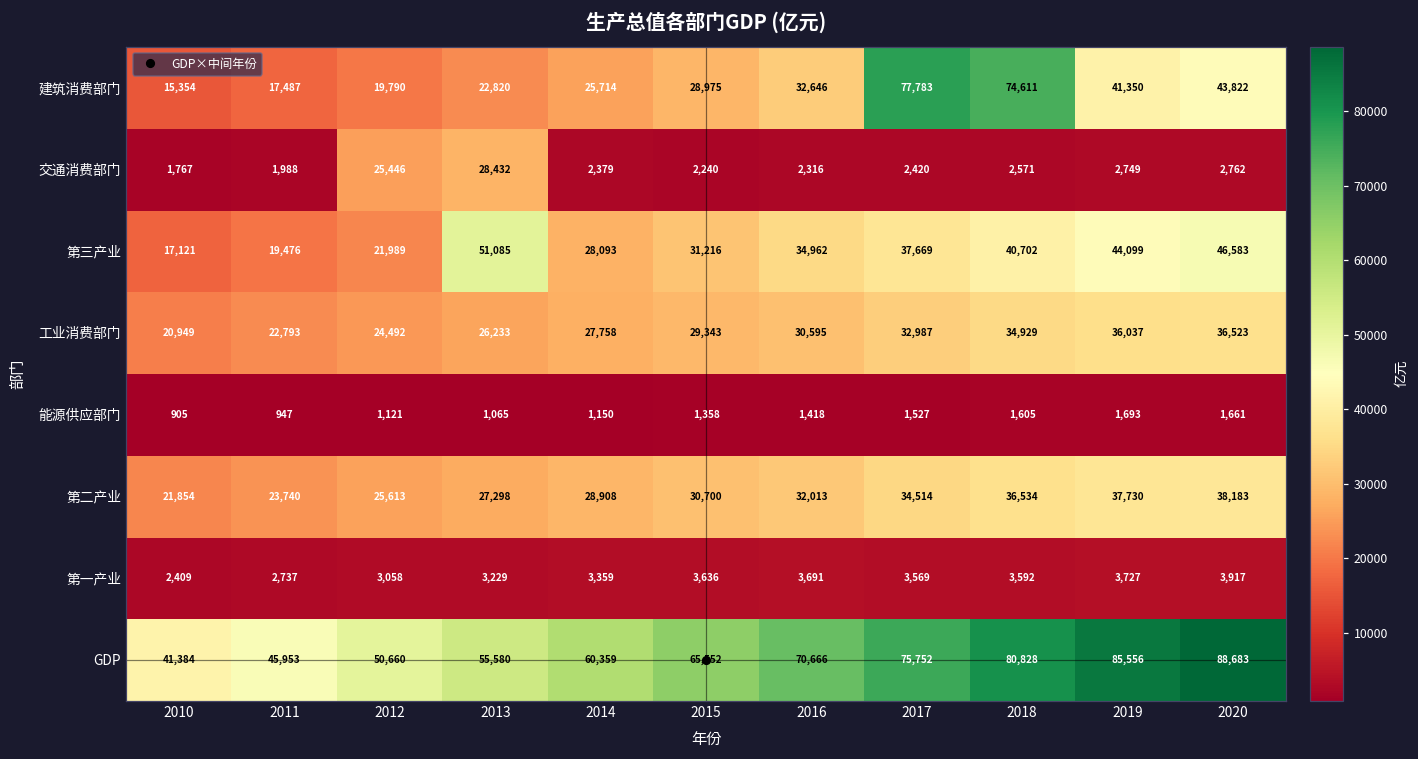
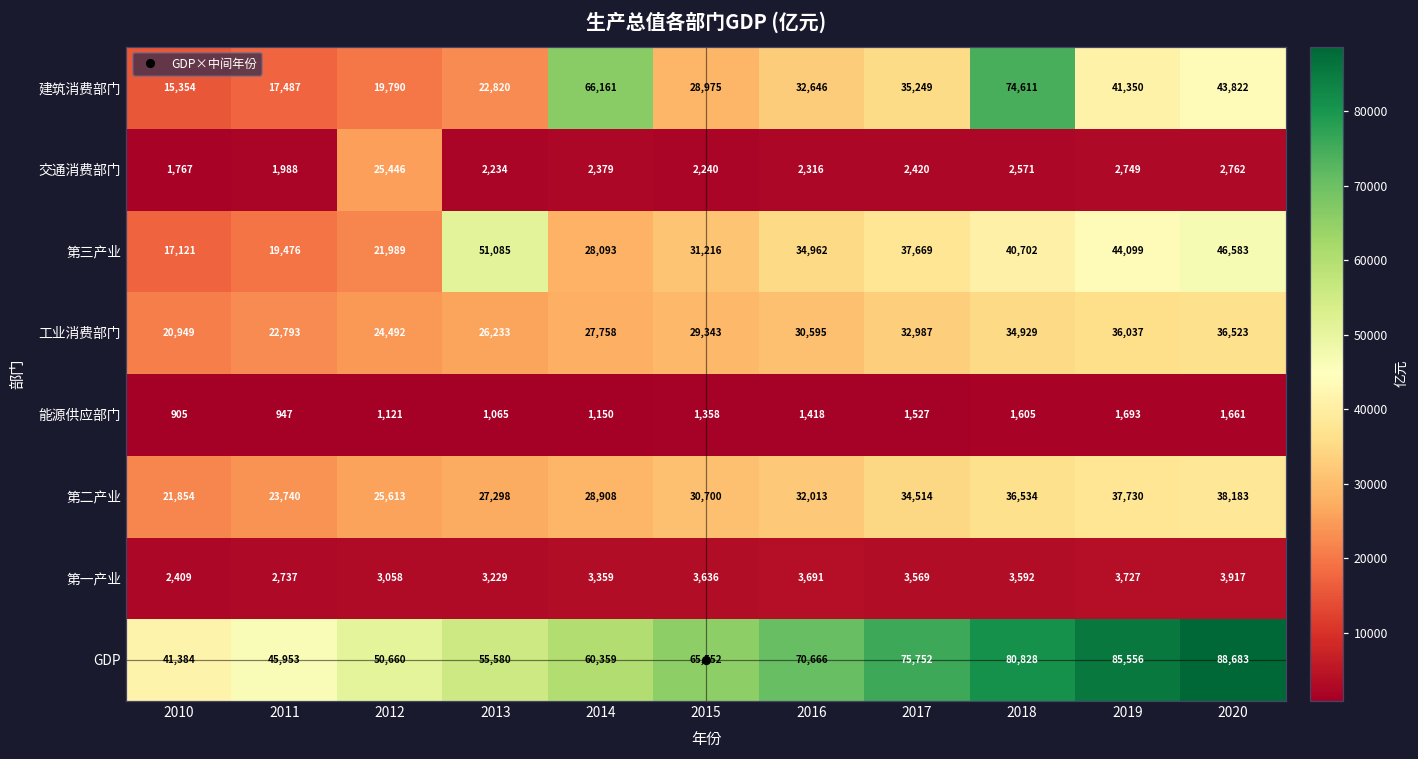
  {
    "建筑消费部门": {
      "2010": "15,354",
      "2011": "17,487",
      "2012": "19,790",
      "2013": "22,820",
-     "2014": "25,714",
+     "2014": "66,161",
      "2015": "28,975",
      "2016": "32,646",
-     "2017": "77,783",
+     "2017": "35,249",
      "2018": "74,611",
      "2019": "41,350",
      "2020": "43,822"
    },
    "交通消费部门": {
      "2010": "1,767",
      "2011": "1,988",
      "2012": "25,446",
-     "2013": "28,432",
+     "2013": "2,234",
      "2014": "2,379",
      "2015": "2,240",
      "2016": "2,316",
      "2017": "2,420",
      "2018": "2,571",
      "2019": "2,749",
      "2020": "2,762"
    },
    "第三产业": {
      "2010": "17,121",
      "2011": "19,476",
      "2012": "21,989",
      "2013": "51,085",
      "2014": "28,093",
      "2015": "31,216",
      "2016": "34,962",
      "2017": "37,669",
      "2018": "40,702",
      "2019": "44,099",
      "2020": "46,583"
    },
    "工业消费部门": {
      "2010": "20,949",
      "2011": "22,793",
      "2012": "24,492",
      "2013": "26,233",
      "2014": "27,758",
      "2015": "29,343",
      "2016": "30,595",
      "2017": "32,987",
      "2018": "34,929",
      "2019": "36,037",
      "2020": "36,523"
    },
    "能源供应部门": {
      "2010": "905",
      "2011": "947",
      "2012": "1,121",
      "2013": "1,065",
      "2014": "1,150",
      "2015": "1,358",
      "2016": "1,418",
      "2017": "1,527",
      "2018": "1,605",
      "2019": "1,693",
      "2020": "1,661"
    },
    "第二产业": {
      "2010": "21,854",
      "2011": "23,740",
      "2012": "25,613",
      "2013": "27,298",
      "2014": "28,908",
      "2015": "30,700",
      "2016": "32,013",
      "2017": "34,514",
      "2018": "36,534",
      "2019": "37,730",
      "2020": "38,183"
    },
    "第一产业": {
      "2010": "2,409",
      "2011": "2,737",
      "2012": "3,058",
      "2013": "3,229",
      "2014": "3,359",
      "2015": "3,636",
      "2016": "3,691",
      "2017": "3,569",
      "2018": "3,592",
      "2019": "3,727",
      "2020": "3,917"
    },
    "GDP": {
      "2010": "41,384",
      "2011": "45,953",
      "2012": "50,660",
      "2013": "55,580",
      "2014": "60,359",
      "2016": "70,666",
      "2017": "75,752",
      "2018": "80,828",
      "2019": "85,556",
      "2020": "88,683"
    }
  }
